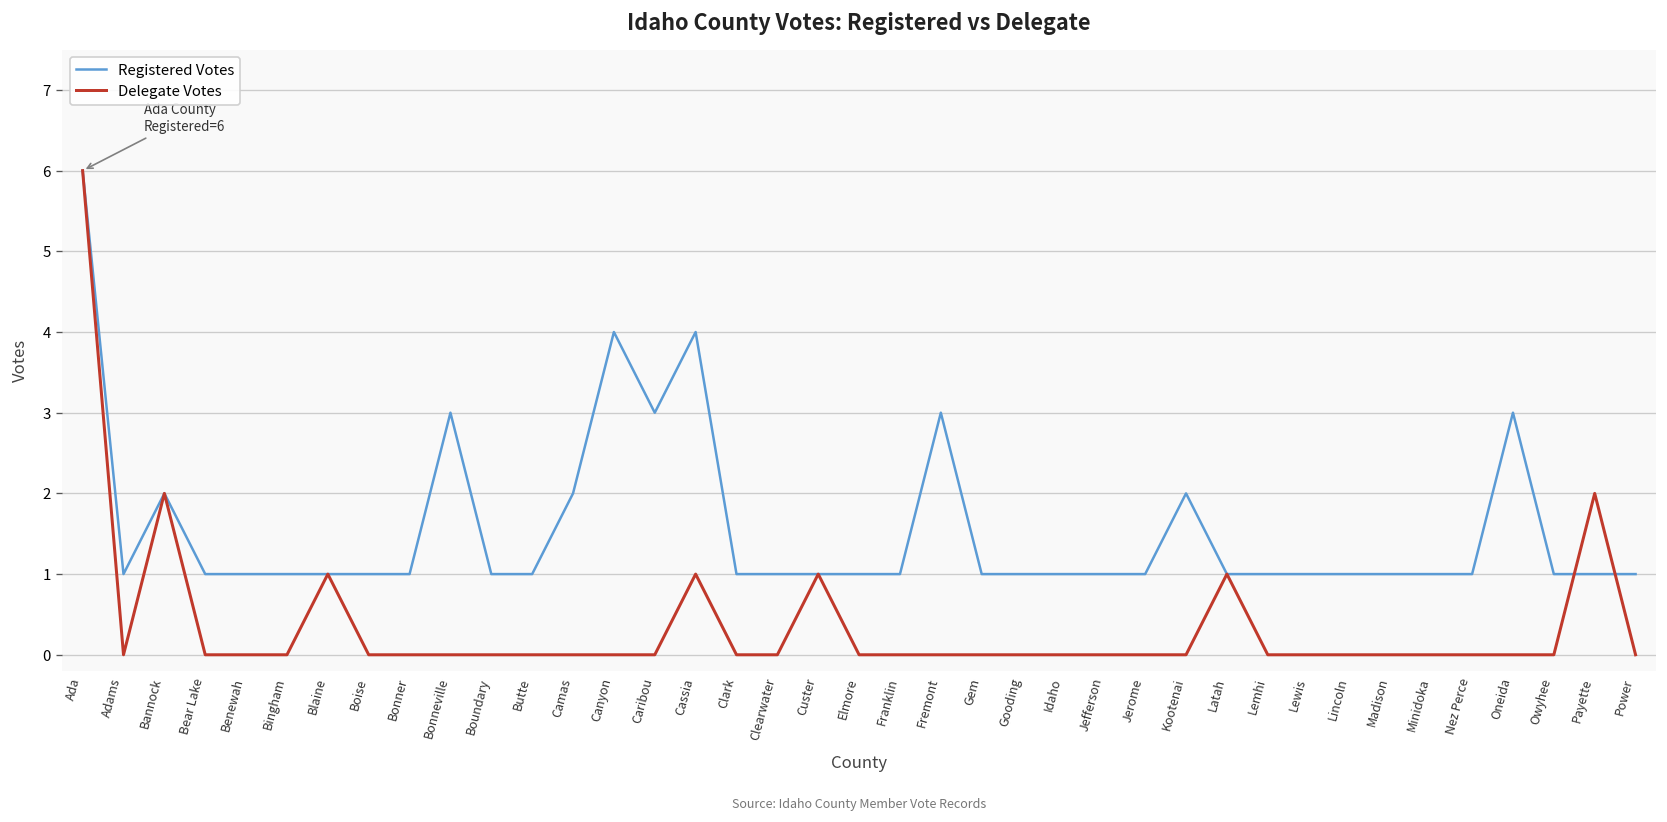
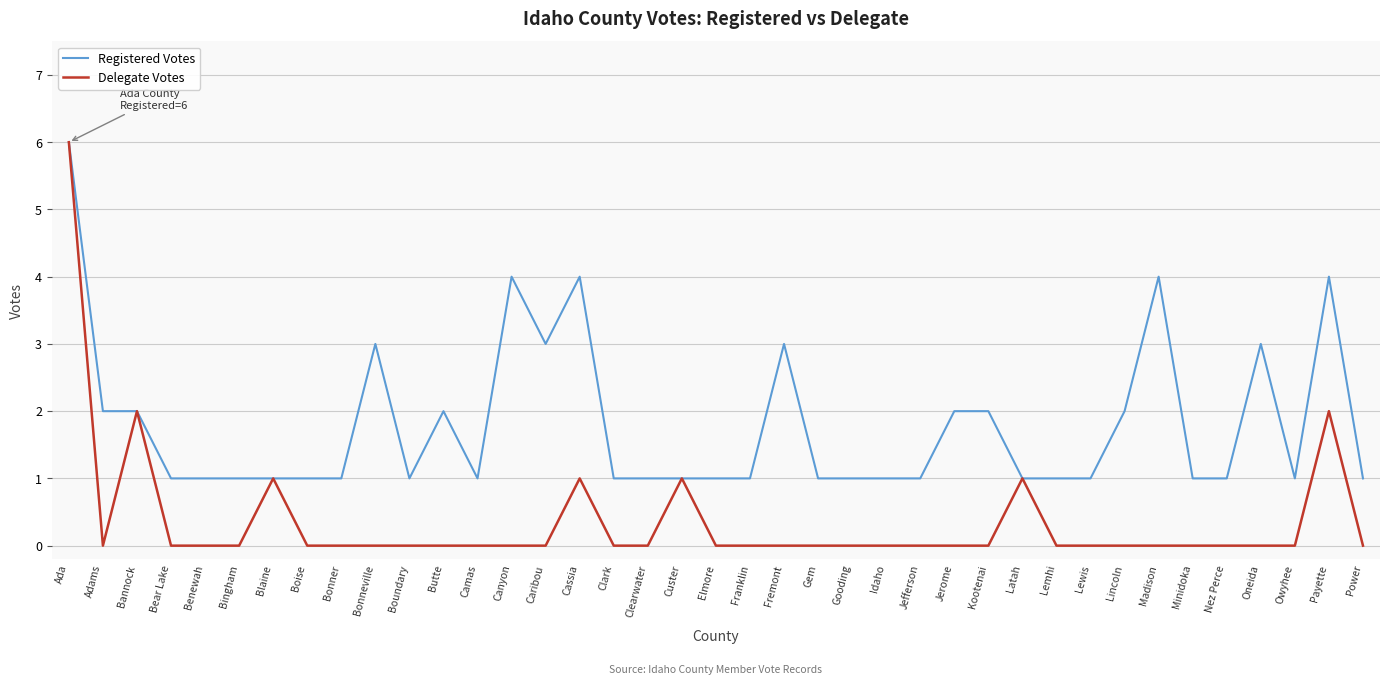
  {
    "Registered Votes": {
-     "Adams": 1,
+     "Adams": 2,
      "Bear Lake": 1,
      "Benewah": 1,
      "Bingham": 1,
      "Boise": 1,
      "Bonner": 1,
      "Bonneville": 3,
      "Boundary": 1,
-     "Butte": 1,
-     "Camas": 2,
+     "Butte": 2,
+     "Camas": 1,
      "Canyon": 4,
      "Caribou": 3,
      "Cassia": 4,
      "Clark": 1,
      "Clearwater": 1,
      "Elmore": 1,
      "Franklin": 1,
      "Fremont": 3,
      "Gem": 1,
      "Gooding": 1,
      "Idaho": 1,
      "Jefferson": 1,
-     "Jerome": 1,
+     "Jerome": 2,
      "Kootenai": 2,
      "Lemhi": 1,
      "Lewis": 1,
-     "Lincoln": 1,
-     "Madison": 1,
+     "Lincoln": 2,
+     "Madison": 4,
      "Minidoka": 1,
      "Nez Perce": 1,
      "Oneida": 3,
      "Owyhee": 1,
-     "Payette": 1,
+     "Payette": 4,
      "Power": 1
    },
    "Delegate Votes": {
      "Adams": 0,
      "Bear Lake": 0,
      "Benewah": 0,
      "Bingham": 0,
      "Boise": 0,
      "Bonner": 0,
      "Bonneville": 0,
      "Boundary": 0,
      "Butte": 0,
      "Camas": 0,
      "Canyon": 0,
      "Caribou": 0,
      "Cassia": 1,
      "Clark": 0,
      "Clearwater": 0,
      "Elmore": 0,
      "Franklin": 0,
      "Fremont": 0,
      "Gem": 0,
      "Gooding": 0,
      "Idaho": 0,
      "Jefferson": 0,
      "Jerome": 0,
      "Kootenai": 0,
      "Lemhi": 0,
      "Lewis": 0,
      "Lincoln": 0,
      "Madison": 0,
      "Minidoka": 0,
      "Nez Perce": 0,
      "Oneida": 0,
      "Owyhee": 0,
      "Payette": 2,
      "Power": 0
    }
  }
